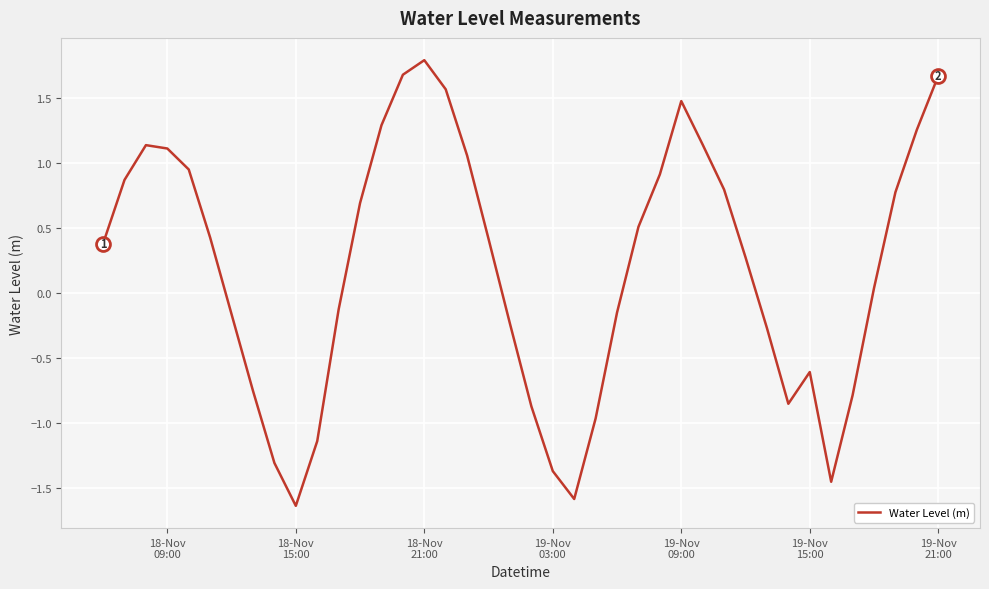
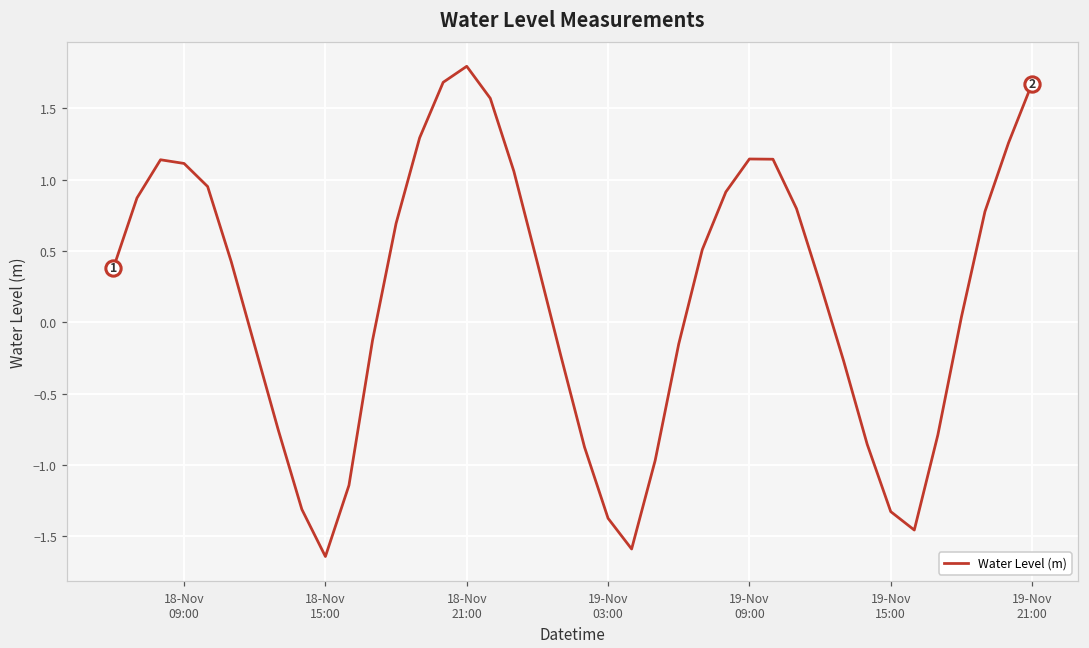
  {
    "Water Level (m)": {
      "18-Nov 09:00": 1.11,
      "18-Nov 15:00": -1.64,
      "18-Nov 21:00": 1.79,
      "19-Nov 03:00": -1.37,
-     "19-Nov 09:00": 1.48,
-     "19-Nov 15:00": -0.61
+     "19-Nov 09:00": 1.14,
+     "19-Nov 15:00": -1.33
    }
  }
